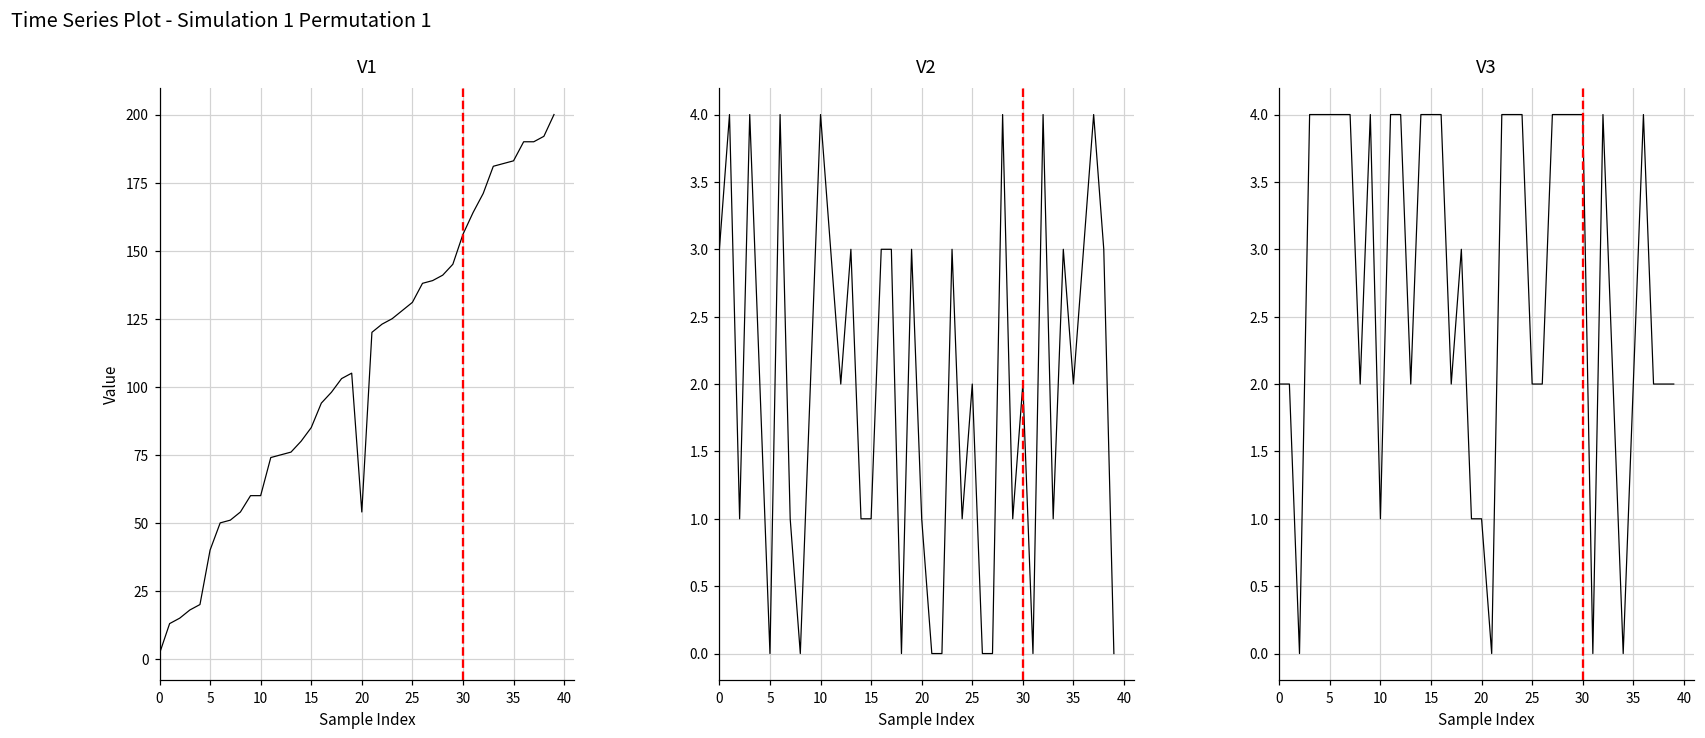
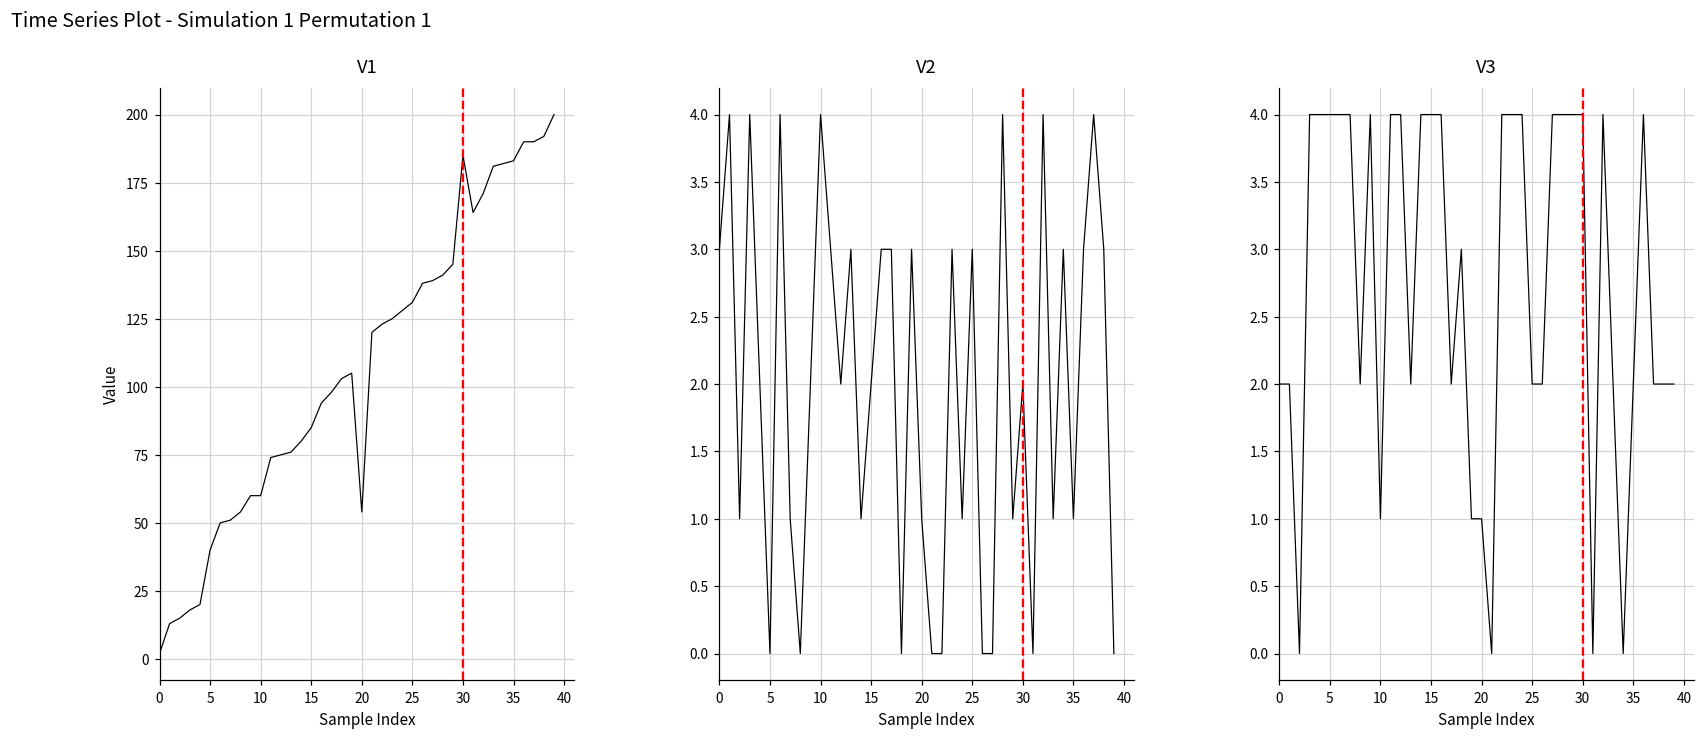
  {
    "V1": {
      "0": 2,
      "5": 40,
      "10": 60,
      "15": 85,
      "20": 54,
      "25": 131,
-     "30": 156,
+     "30": 185,
      "35": 183
    },
    "V2": {
      "0": 3,
      "5": 0,
      "10": 4,
-     "15": 1,
+     "15": 2,
      "20": 1,
-     "25": 2,
+     "25": 3,
      "30": 2,
-     "35": 2
+     "35": 1
    },
    "V3": {
      "0": 2.00,
      "5": 4.00,
      "10": 1.00,
      "15": 4.00,
      "20": 1.00,
      "25": 2.00,
      "30": 4.00,
      "35": 2.00
    }
  }
